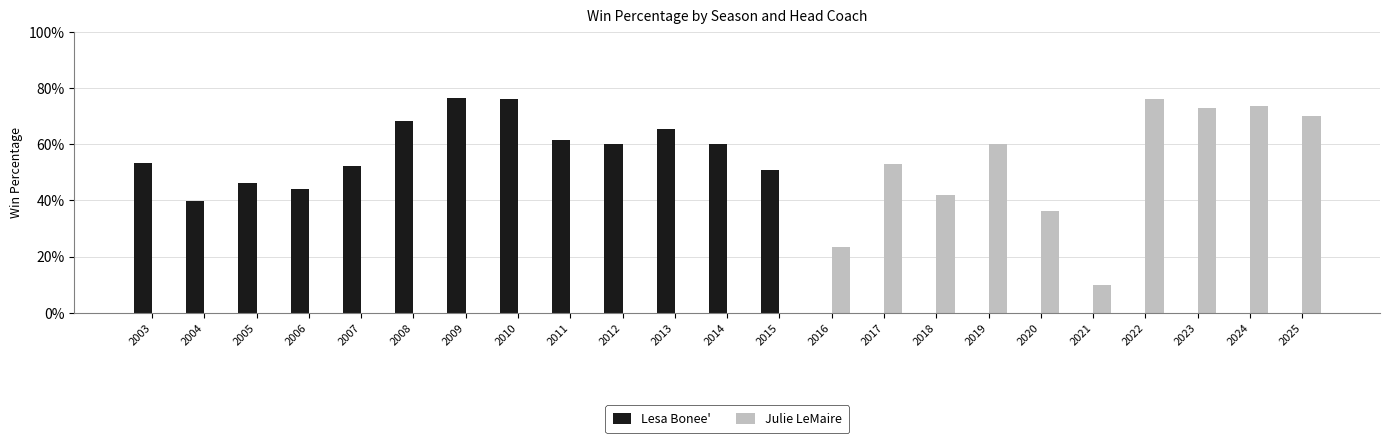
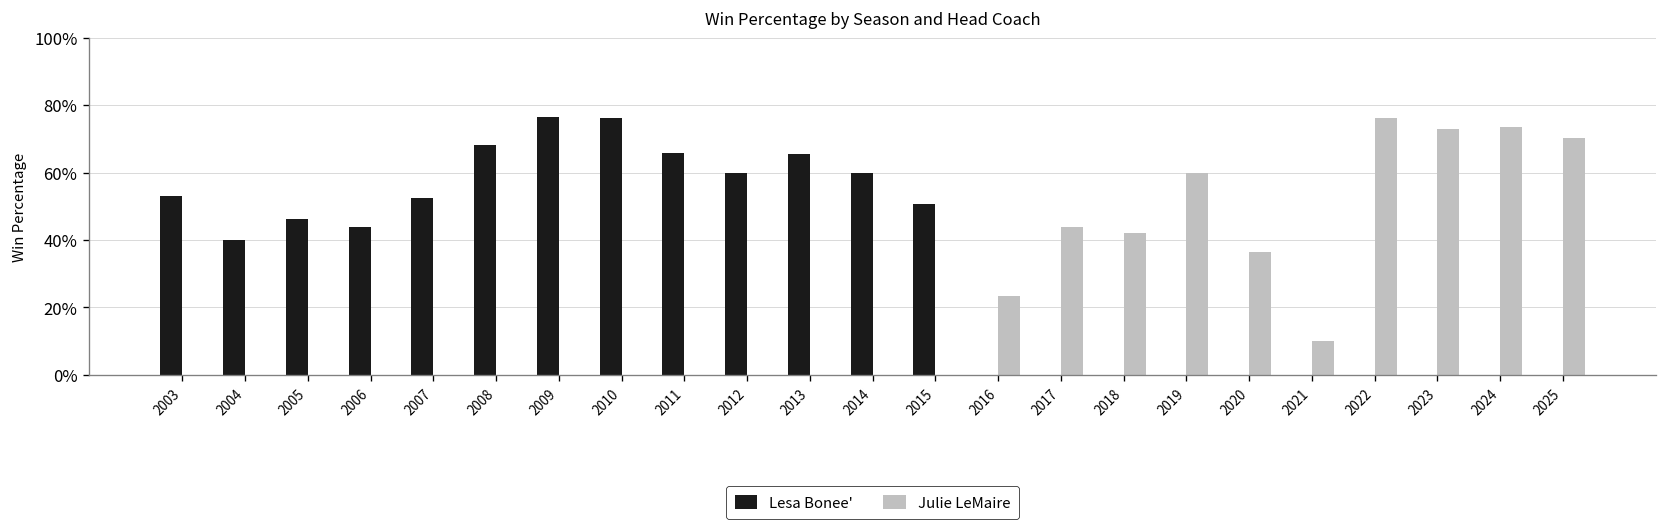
  {
    "Lesa Bonee'": {
      "2003": "53%",
      "2004": "40%",
      "2005": "46%",
      "2006": "44%",
      "2007": "52%",
      "2008": "68%",
      "2009": "77%",
      "2010": "76%",
-     "2011": "62%",
+     "2011": "66%",
      "2012": "60%",
      "2013": "66%",
      "2014": "60%",
      "2015": "51%",
      "2016": "0%",
      "2017": "0%",
      "2018": "0%",
      "2019": "0%",
      "2020": "0%",
      "2021": "0%",
      "2022": "0%",
      "2023": "0%",
      "2024": "0%",
      "2025": "0%"
    },
    "Julie LeMaire": {
      "2003": "0%",
      "2004": "0%",
      "2005": "0%",
      "2006": "0%",
      "2007": "0%",
      "2008": "0%",
      "2009": "0%",
      "2010": "0%",
      "2011": "0%",
      "2012": "0%",
      "2013": "0%",
      "2014": "0%",
      "2015": "0%",
      "2016": "24%",
-     "2017": "53%",
+     "2017": "44%",
      "2018": "42%",
      "2019": "60%",
      "2020": "36%",
      "2021": "10%",
      "2022": "76%",
      "2023": "73%",
      "2024": "74%",
      "2025": "70%"
    }
  }
